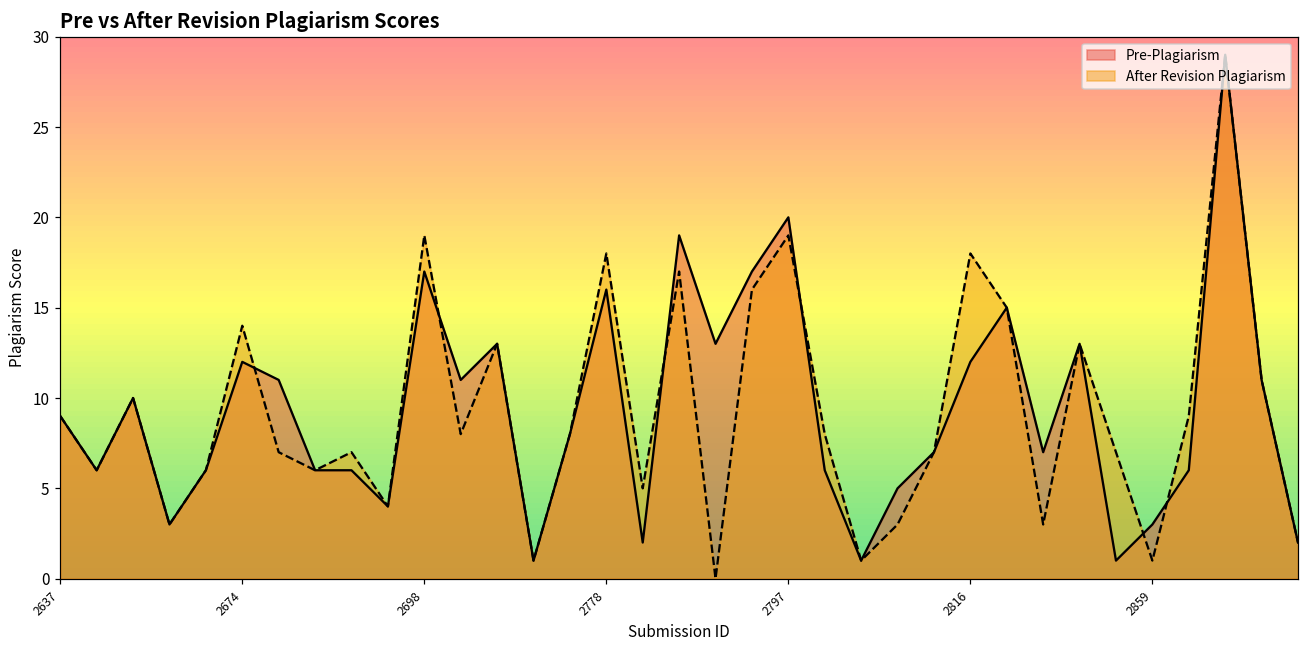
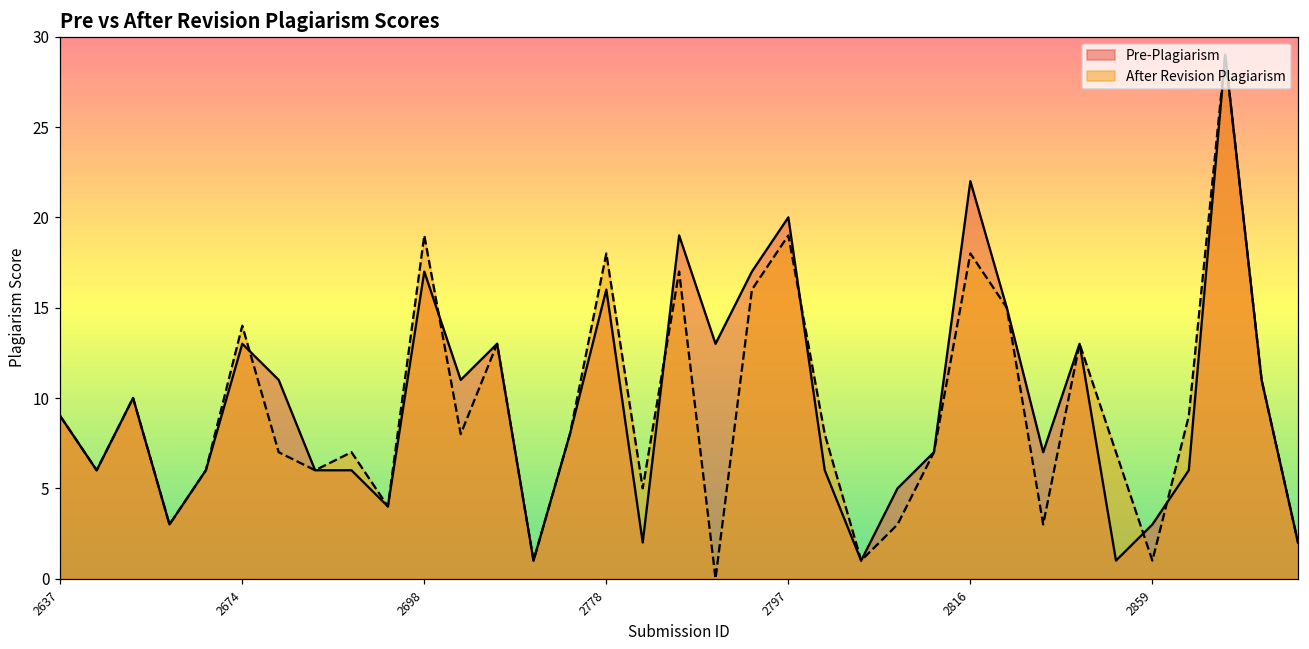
  {
    "Pre-Plagiarism": {
-     "2674": 12,
+     "2674": 13,
      "2698": 17,
      "2778": 16,
      "2797": 20,
-     "2816": 12,
+     "2816": 22,
      "2859": 3
    },
    "After Revision Plagiarism": {
      "2674": 14,
      "2698": 19,
      "2778": 18,
      "2797": 19,
      "2816": 18,
      "2859": 1
    }
  }
